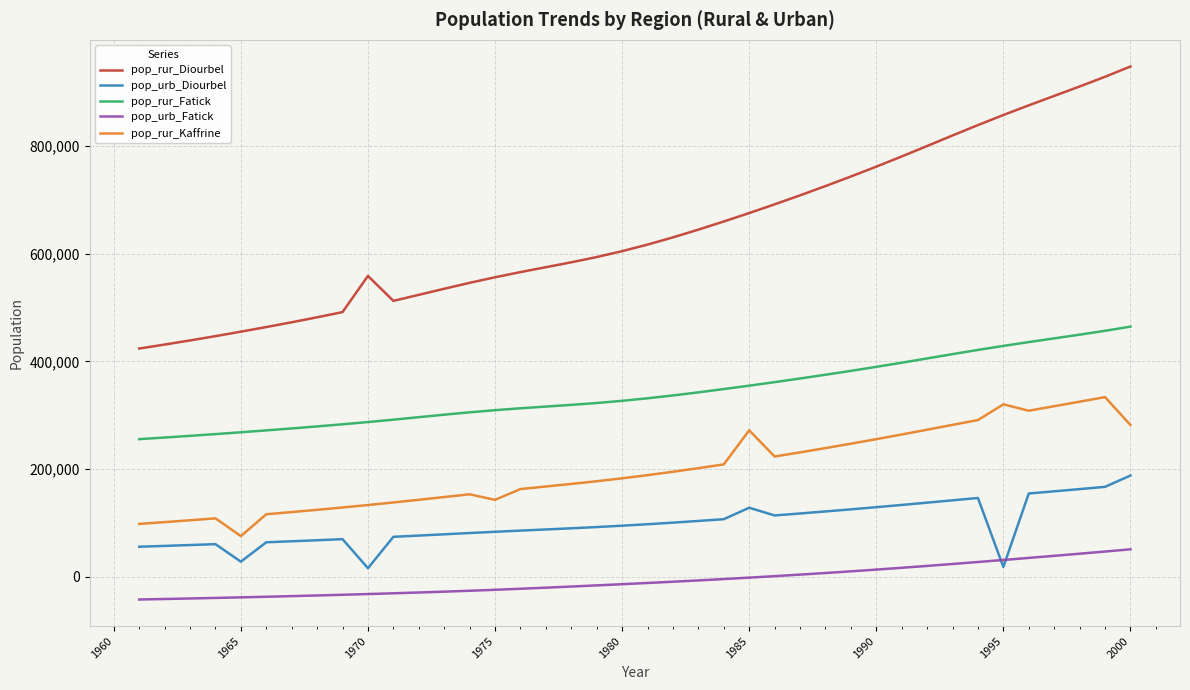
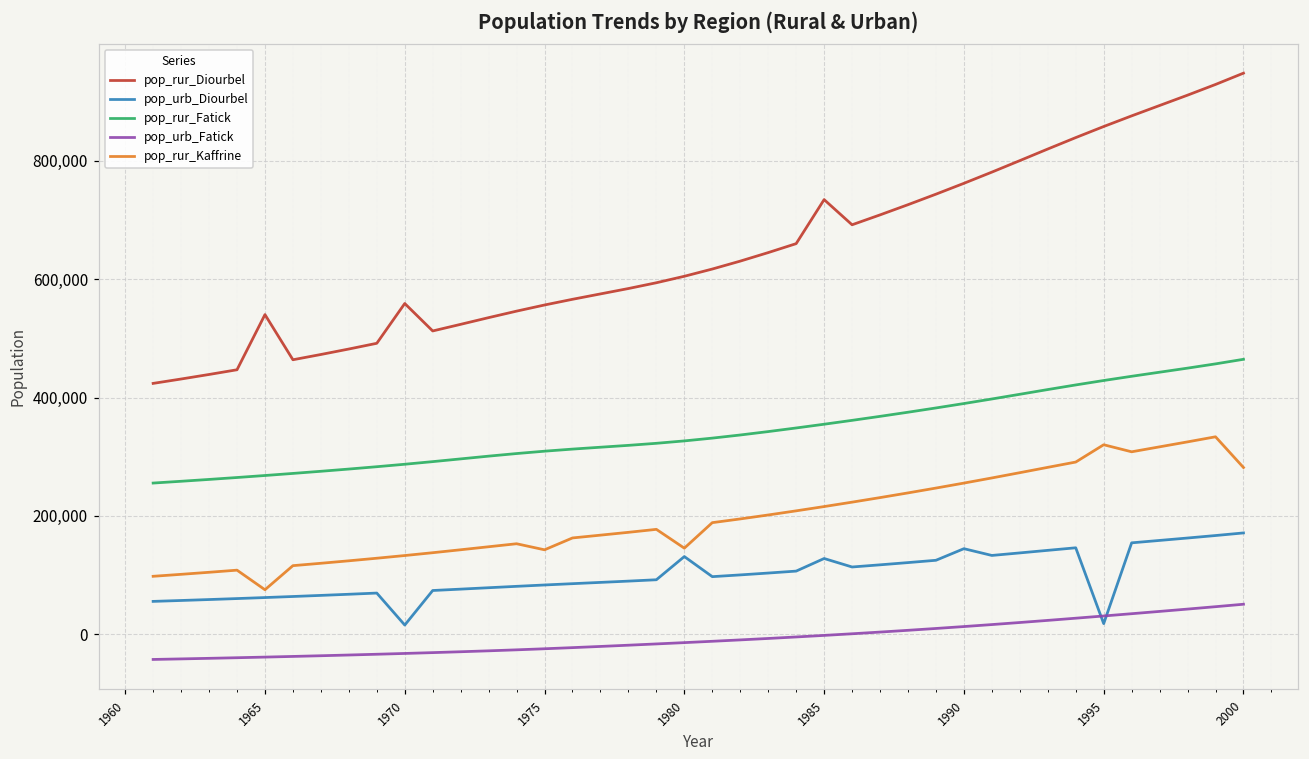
  {
    "pop_rur_Diourbel": {
-     "1965": "460,000",
+     "1965": "540,000",
      "1970": "560,000",
      "1975": "560,000",
      "1980": "600,000",
-     "1985": "680,000",
+     "1985": "730,000",
      "1990": "760,000",
      "1995": "860,000",
      "2000": "950,000"
    },
    "pop_urb_Diourbel": {
-     "1965": "30,000",
+     "1965": "60,000",
      "1970": "20,000",
      "1975": "80,000",
-     "1980": "90,000",
+     "1980": "130,000",
      "1985": "130,000",
-     "1990": "130,000",
+     "1990": "140,000",
      "1995": "20,000",
-     "2000": "190,000"
+     "2000": "170,000"
    },
    "pop_rur_Fatick": {
      "1965": "270,000",
      "1970": "290,000",
      "1975": "310,000",
      "1980": "330,000",
      "1985": "350,000",
      "1990": "390,000",
      "1995": "430,000",
      "2000": "460,000"
    },
    "pop_urb_Fatick": {
      "1965": "-40,000",
      "1970": "-30,000",
      "1975": "-20,000",
      "1980": "-10,000",
      "1985": "0",
      "1990": "10,000",
      "1995": "30,000",
      "2000": "50,000"
    },
    "pop_rur_Kaffrine": {
      "1965": "80,000",
      "1970": "130,000",
      "1975": "140,000",
-     "1980": "180,000",
-     "1985": "270,000",
+     "1980": "150,000",
+     "1985": "220,000",
      "1990": "260,000",
      "1995": "320,000",
      "2000": "280,000"
    }
  }
